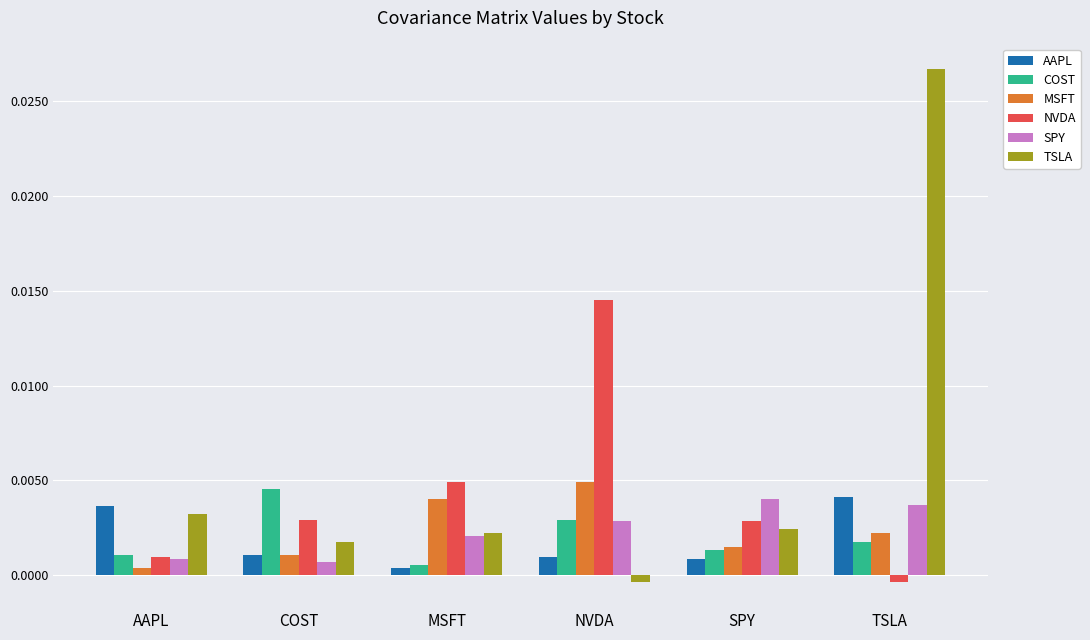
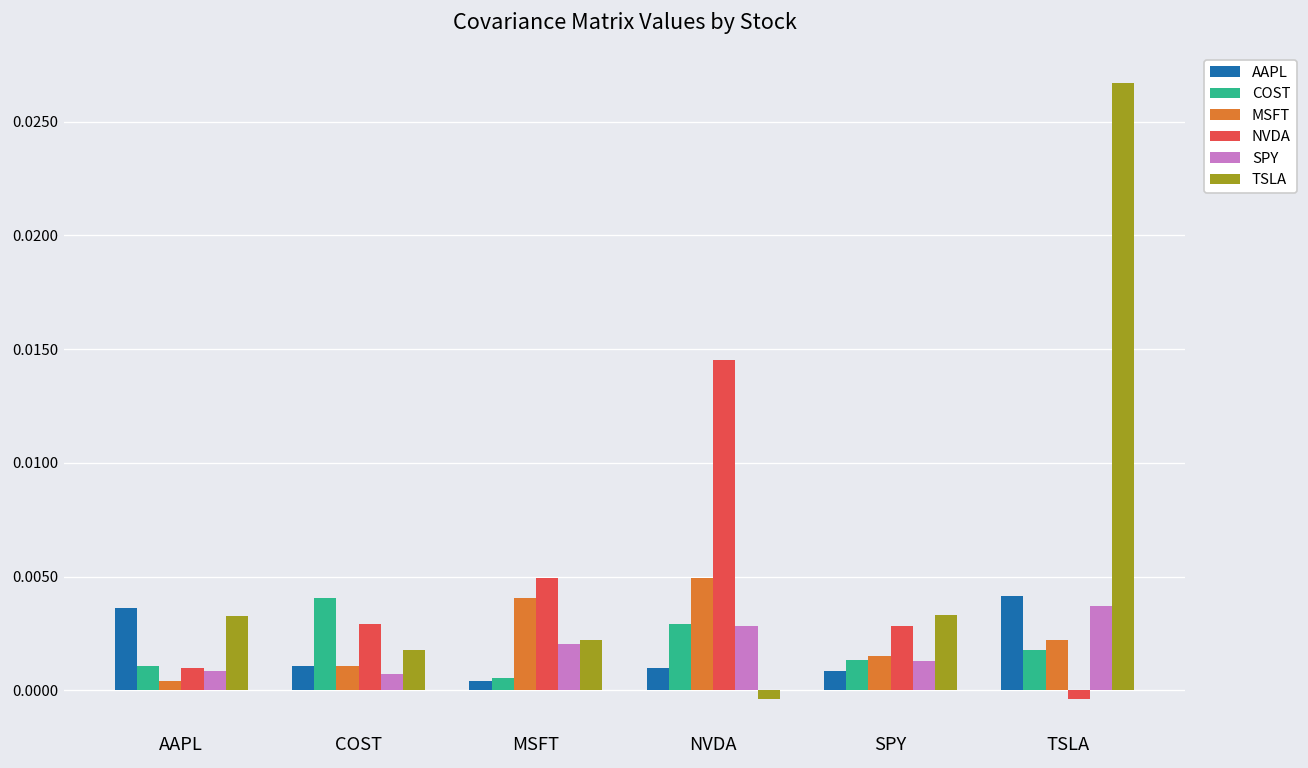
  {
    "AAPL": {
      "AAPL": 0.0036,
      "COST": 0.0010,
      "MSFT": 0.0004,
      "NVDA": 0.0010,
      "SPY": 0.0008,
      "TSLA": 0.0042
    },
    "COST": {
      "AAPL": 0.0010,
-     "COST": 0.0045,
+     "COST": 0.0041,
      "MSFT": 0.0005,
      "NVDA": 0.0029,
      "SPY": 0.0013,
      "TSLA": 0.0018
    },
    "SPY": {
      "AAPL": 0.0008,
      "COST": 0.0007,
      "MSFT": 0.0020,
      "NVDA": 0.0028,
-     "SPY": 0.0040,
+     "SPY": 0.0013,
      "TSLA": 0.0037
    },
    "TSLA": {
      "AAPL": 0.0033,
      "COST": 0.0018,
      "MSFT": 0.0022,
      "NVDA": -0.0004,
-     "SPY": 0.0024,
+     "SPY": 0.0033,
      "TSLA": 0.0267
    }
  }
